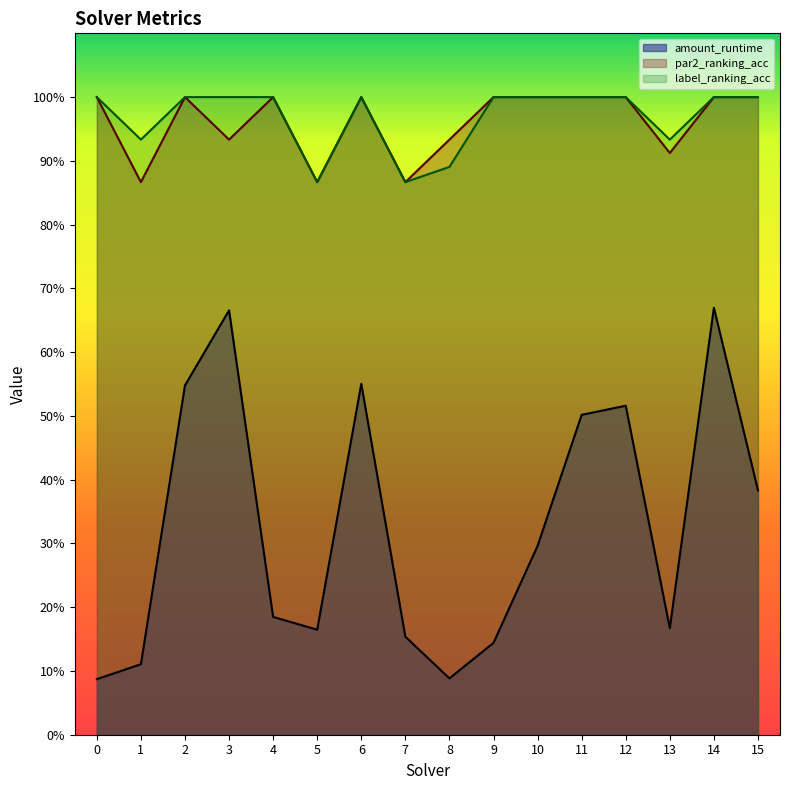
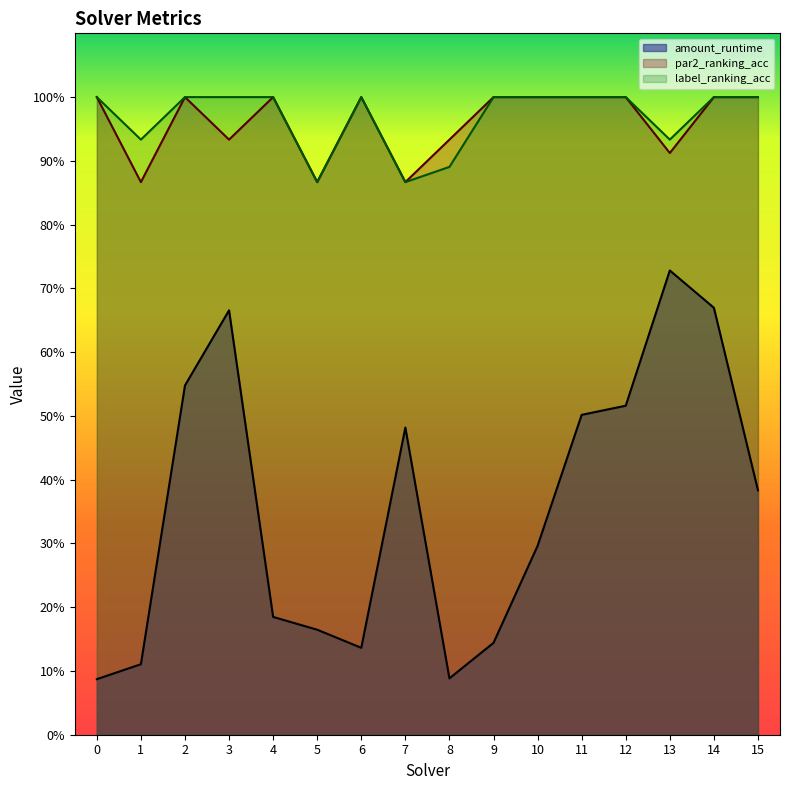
  {
    "amount_runtime": {
      "0": "9%",
      "1": "11%",
      "2": "55%",
      "3": "67%",
      "4": "18%",
      "5": "16%",
-     "6": "55%",
-     "7": "15%",
+     "6": "14%",
+     "7": "48%",
      "8": "9%",
      "9": "14%",
      "10": "30%",
      "11": "50%",
      "12": "52%",
-     "13": "17%",
+     "13": "73%",
      "14": "67%",
      "15": "38%"
    },
    "par2_ranking_acc": {
      "1": "87%",
      "3": "93%",
      "8": "93%",
      "13": "91%"
    },
    "label_ranking_acc": {
      "1": "93%",
      "3": "100%",
      "8": "89%",
      "13": "93%"
    }
  }
